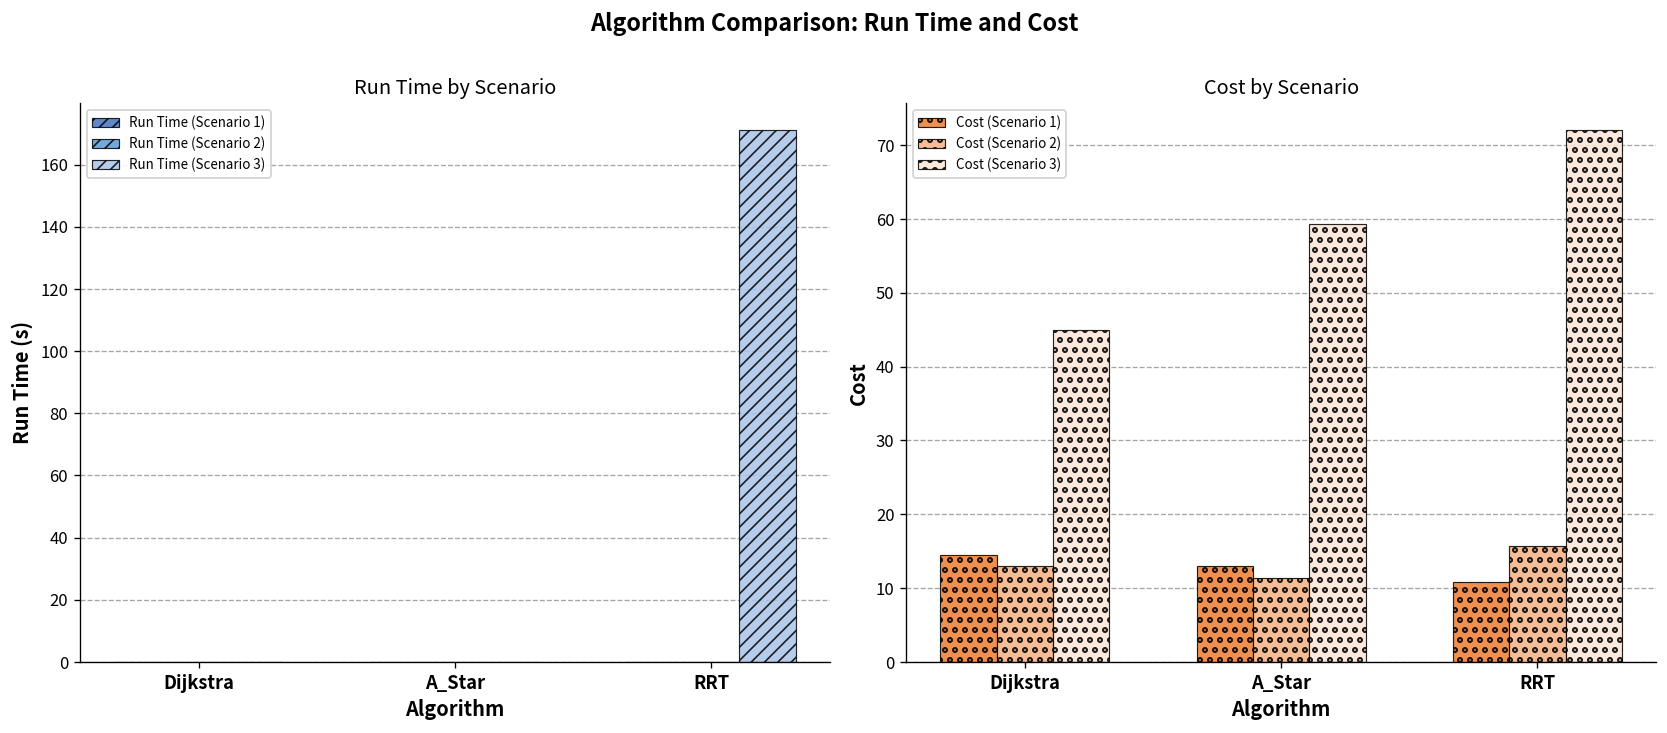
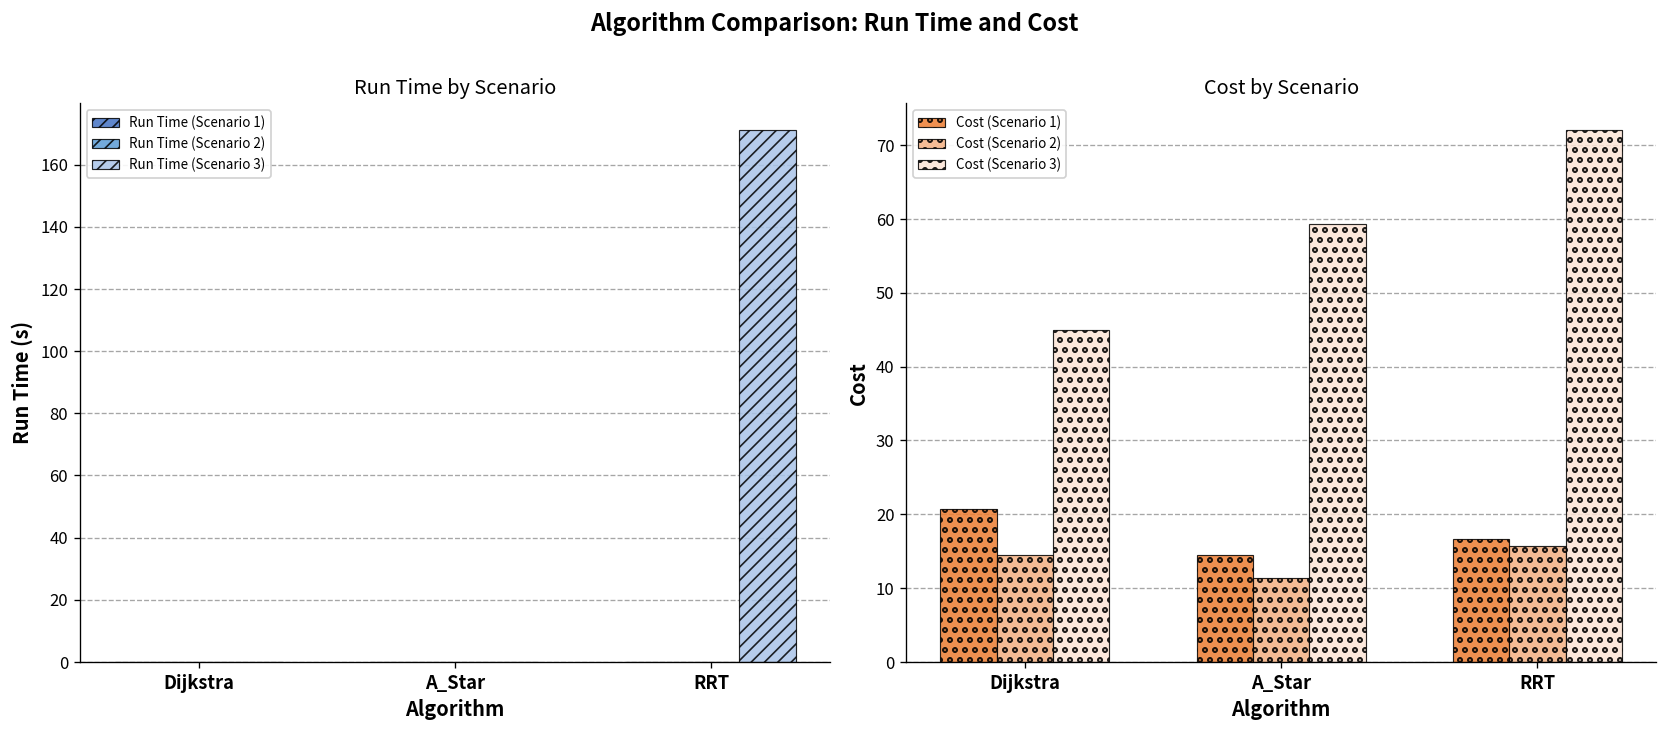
  {
    "Run Time by Scenario": {
      "Run Time (Scenario 3)": {
        "RRT": 171
      }
    },
    "Cost by Scenario": {
      "Cost (Scenario 1)": {
-       "Dijkstra": 14,
-       "A_Star": 13,
-       "RRT": 11
+       "Dijkstra": 21,
+       "A_Star": 14,
+       "RRT": 17
      },
      "Cost (Scenario 2)": {
-       "Dijkstra": 13,
+       "Dijkstra": 14,
        "A_Star": 11,
        "RRT": 16
      },
      "Cost (Scenario 3)": {
        "Dijkstra": 45,
        "A_Star": 59,
        "RRT": 72
      }
    }
  }
